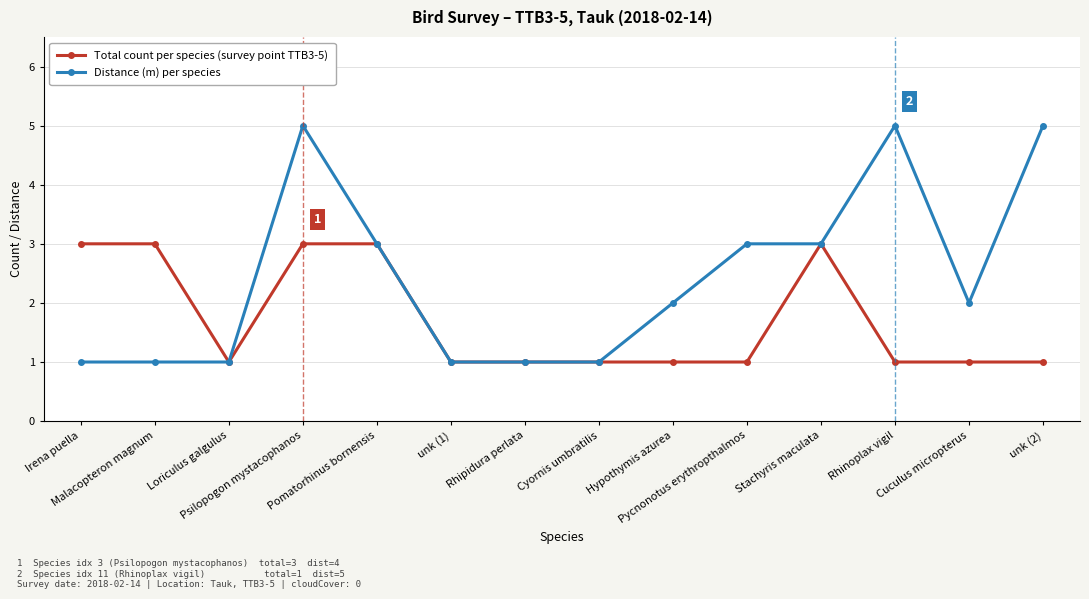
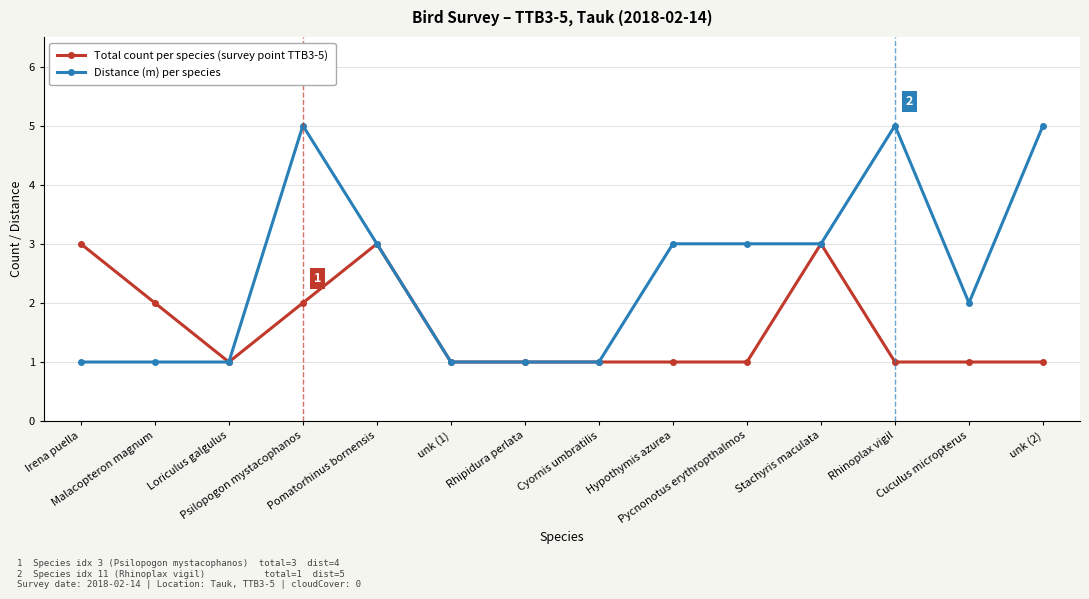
  {
    "Total count per species (survey point TTB3-5)": {
      "Irena puella": 3,
-     "Malacopteron magnum": 3,
-     "Psilopogon mystacophanos": 3,
+     "Malacopteron magnum": 2,
+     "Psilopogon mystacophanos": 2,
      "Hypothymis azurea": 1,
      "Pycnonotus erythropthalmos": 1,
      "Rhinoplax vigil": 1,
      "Cuculus micropterus": 1,
      "unk (2)": 1
    },
    "Distance (m) per species": {
      "Irena puella": 1,
      "Malacopteron magnum": 1,
      "Psilopogon mystacophanos": 5,
-     "Hypothymis azurea": 2,
+     "Hypothymis azurea": 3,
      "Pycnonotus erythropthalmos": 3,
      "Cuculus micropterus": 2,
      "unk (2)": 5
    }
  }
